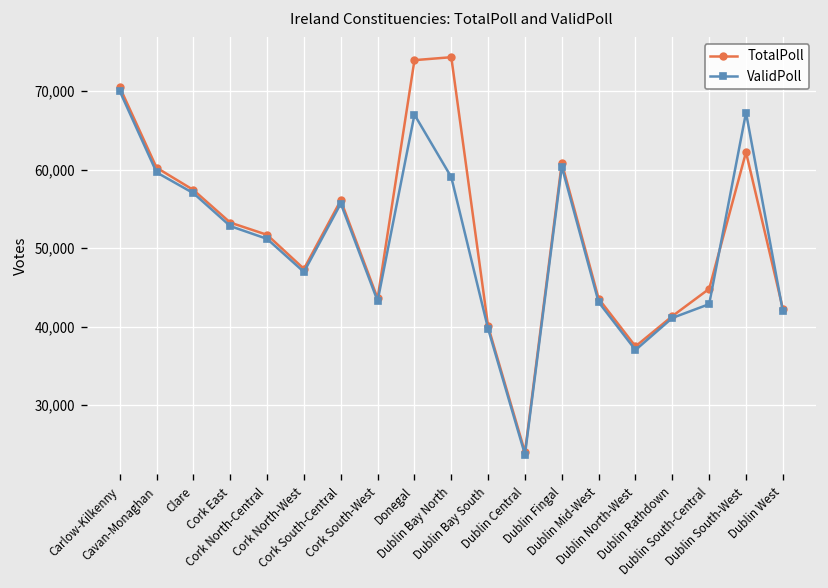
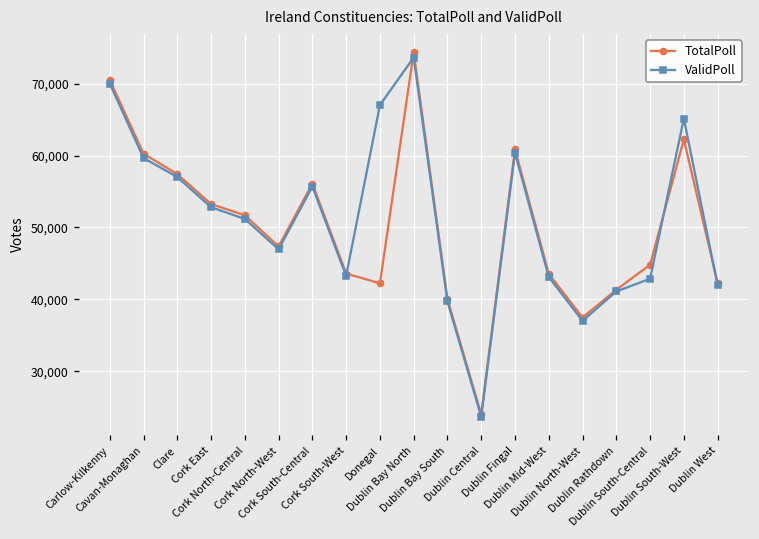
  {
    "TotalPoll": {
      "Carlow-Kilkenny": "71,000",
      "Cavan-Monaghan": "60,000",
      "Clare": "57,000",
      "Cork East": "53,000",
      "Cork North-Central": "52,000",
      "Cork South-Central": "56,000",
-     "Donegal": "74,000",
+     "Donegal": "42,000",
      "Dublin Bay North": "74,000",
      "Dublin Fingal": "61,000",
      "Dublin Mid-West": "44,000",
      "Dublin North-West": "37,000",
      "Dublin South-Central": "45,000",
      "Dublin South-West": "62,000"
    },
    "ValidPoll": {
      "Carlow-Kilkenny": "70,000",
      "Cavan-Monaghan": "60,000",
      "Clare": "57,000",
      "Cork East": "53,000",
      "Cork North-Central": "51,000",
      "Cork South-Central": "56,000",
      "Donegal": "67,000",
-     "Dublin Bay North": "59,000",
+     "Dublin Bay North": "74,000",
      "Dublin Fingal": "60,000",
      "Dublin Mid-West": "43,000",
      "Dublin North-West": "37,000",
      "Dublin South-Central": "43,000",
-     "Dublin South-West": "67,000"
+     "Dublin South-West": "65,000"
    }
  }
